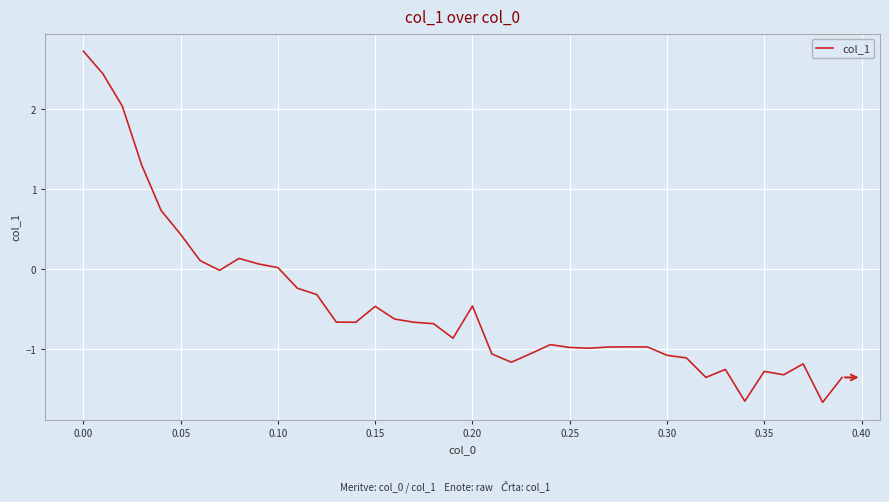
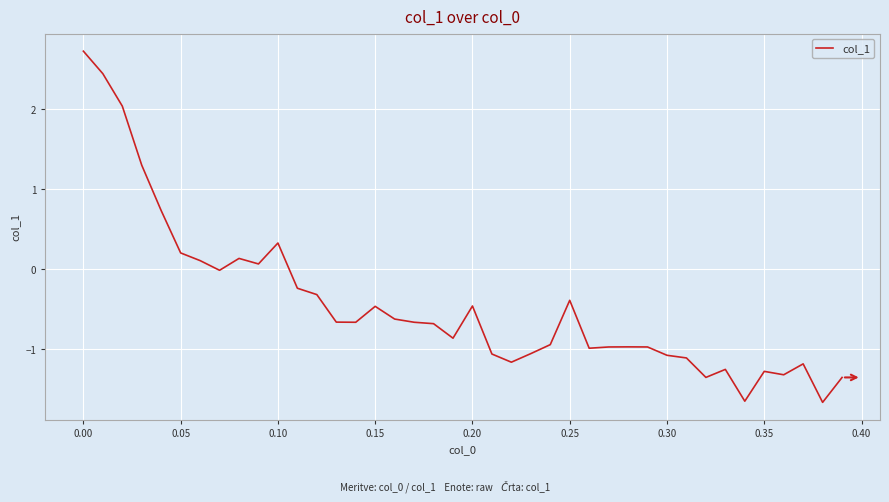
  {
    "0.00": 2.7,
-   "0.05": 0.4,
-   "0.10": 0.0,
+   "0.05": 0.2,
+   "0.10": 0.3,
    "0.15": -0.5,
    "0.20": -0.5,
-   "0.25": -1.0,
+   "0.25": -0.4,
    "0.30": -1.1,
    "0.35": -1.3
  }
